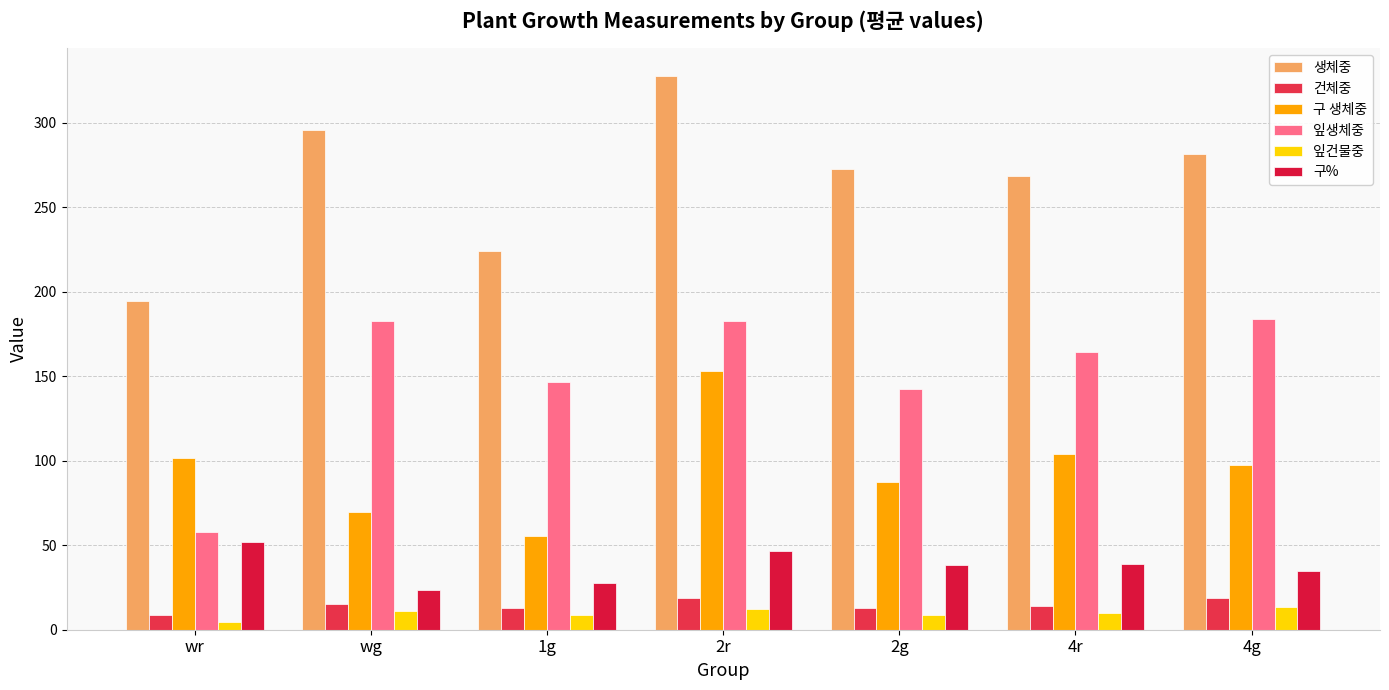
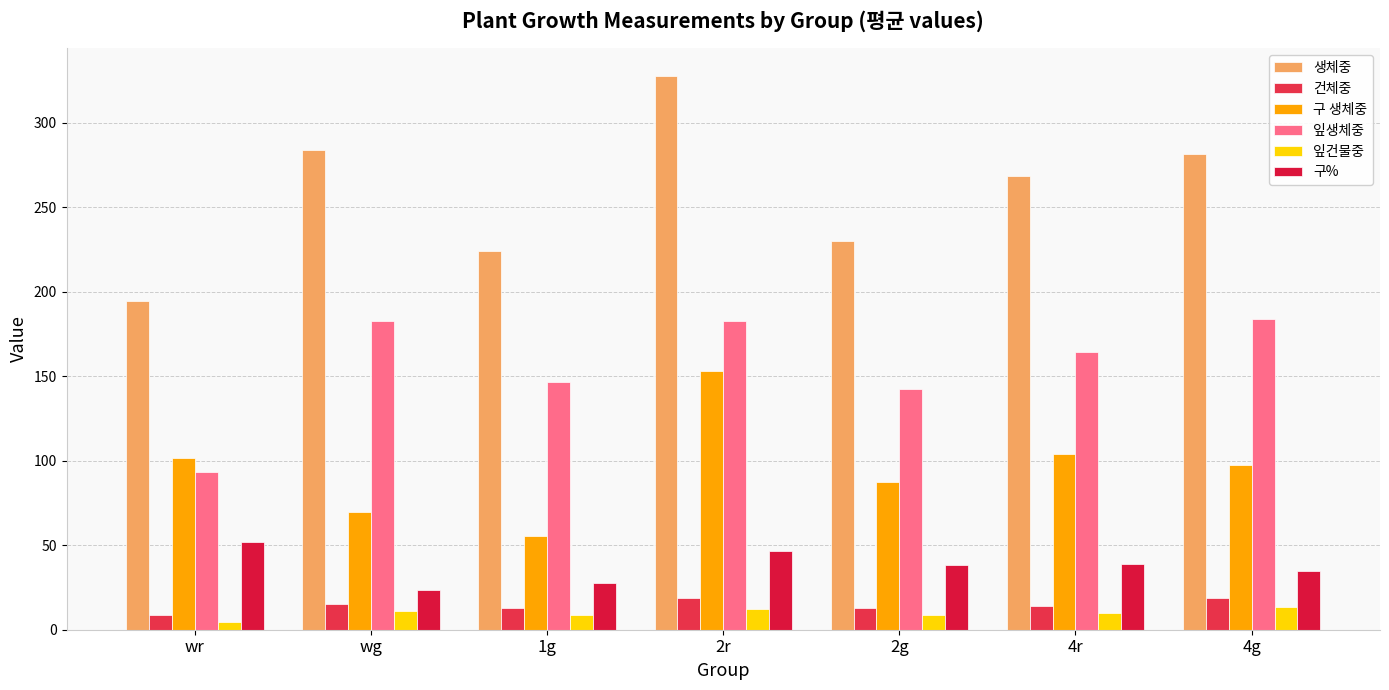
  {
    "생체중": {
      "wr": 195,
-     "wg": 295,
+     "wg": 284,
      "1g": 224,
      "2r": 328,
-     "2g": 272,
+     "2g": 230,
      "4r": 268,
      "4g": 282
    },
    "잎생체중": {
-     "wr": 58,
+     "wr": 93,
      "wg": 183,
      "1g": 146,
      "2r": 183,
      "2g": 142,
      "4r": 165,
      "4g": 184
    }
  }
